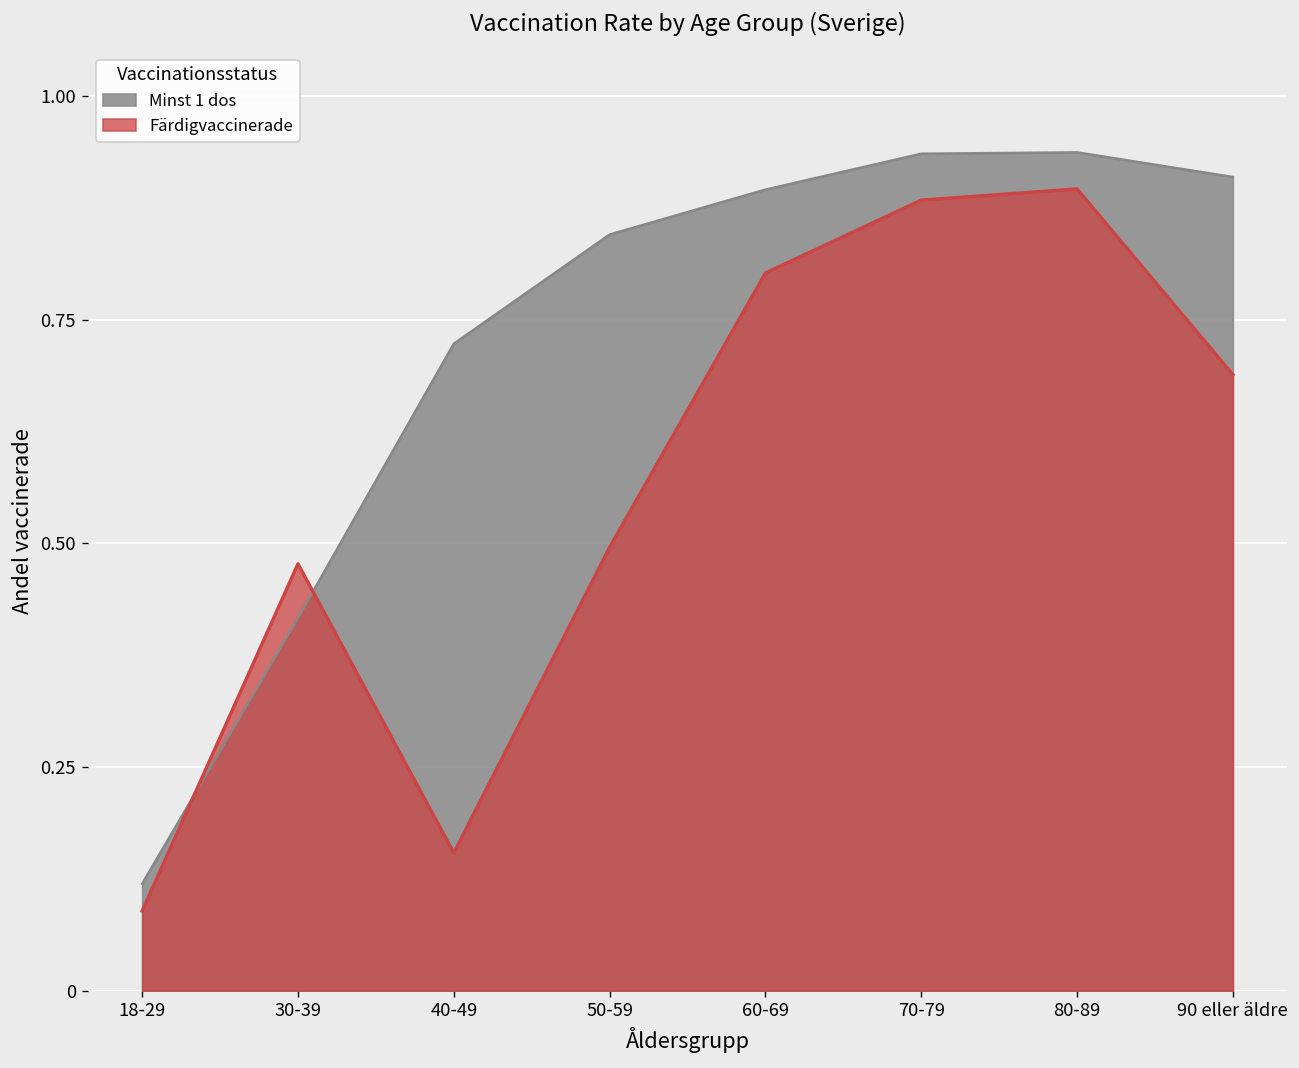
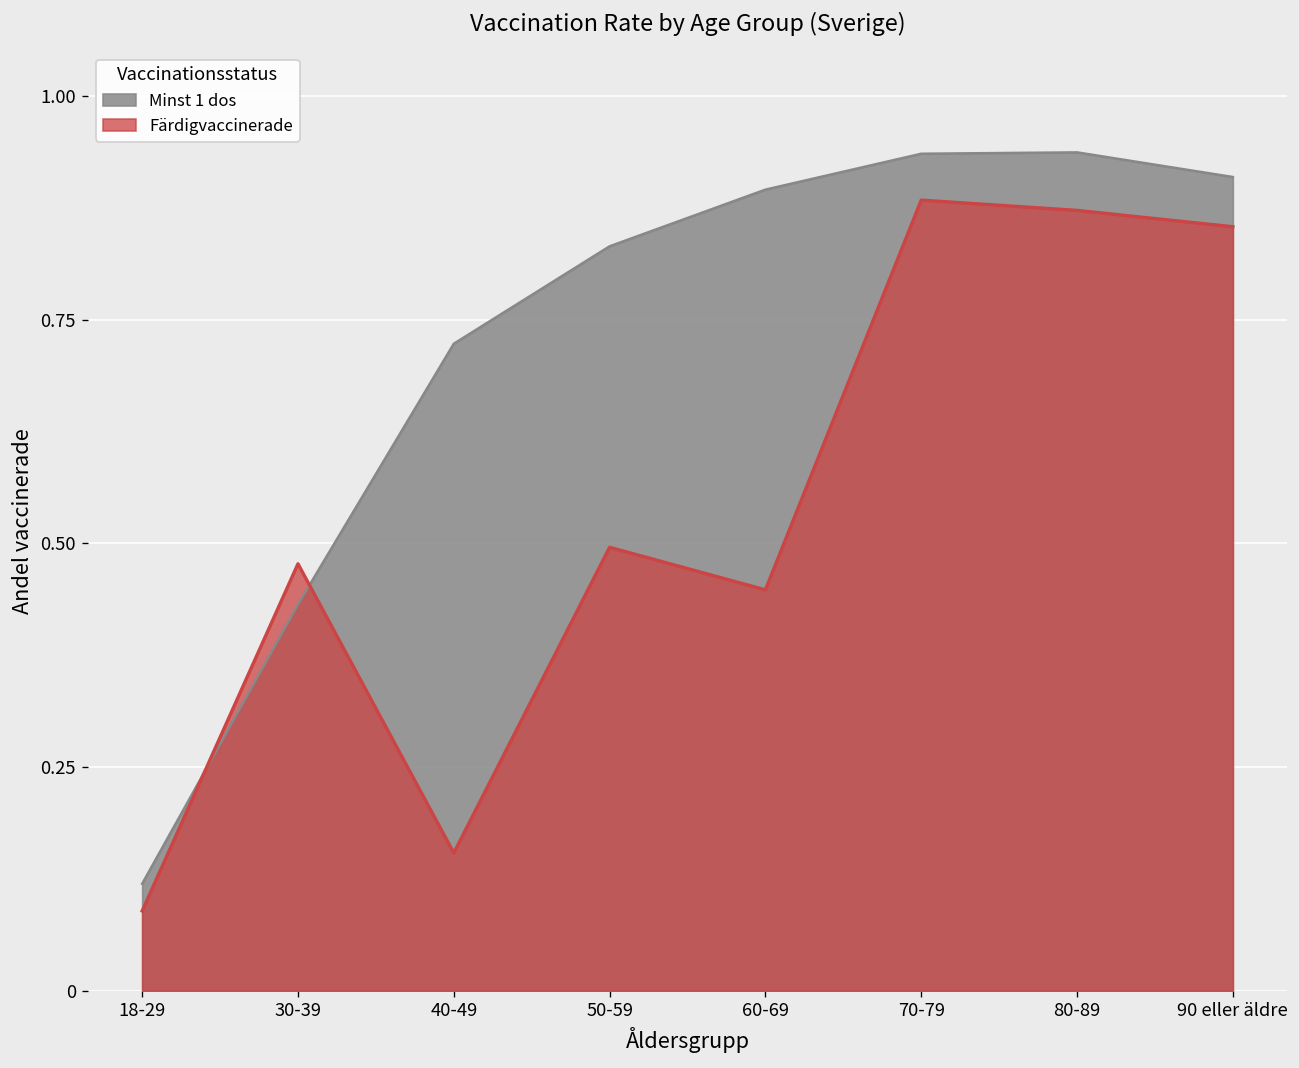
  {
    "Minst 1 dos": {
      "18-29": 0.12,
-     "30-39": 0.42,
+     "30-39": 0.43,
      "40-49": 0.72,
-     "50-59": 0.85,
+     "50-59": 0.83,
      "60-69": 0.90,
      "70-79": 0.94,
      "80-89": 0.94,
      "90 eller äldre": 0.91
    },
    "Färdigvaccinerade": {
      "18-29": 0.09,
      "30-39": 0.48,
      "40-49": 0.15,
      "50-59": 0.50,
-     "60-69": 0.80,
+     "60-69": 0.45,
      "70-79": 0.88,
-     "80-89": 0.90,
-     "90 eller äldre": 0.69
+     "80-89": 0.87,
+     "90 eller äldre": 0.85
    }
  }
